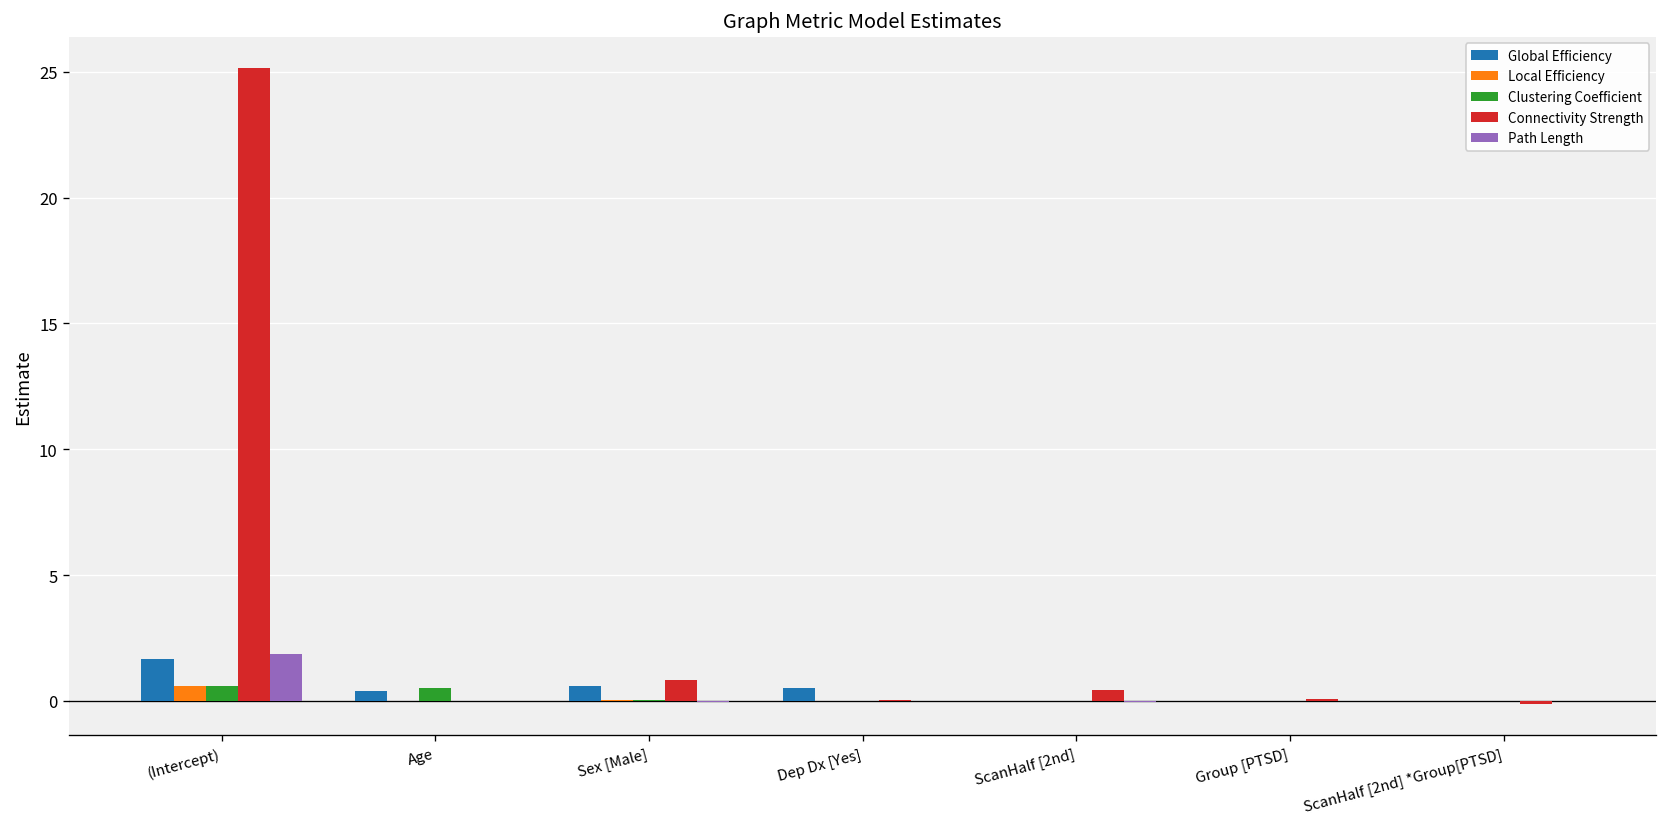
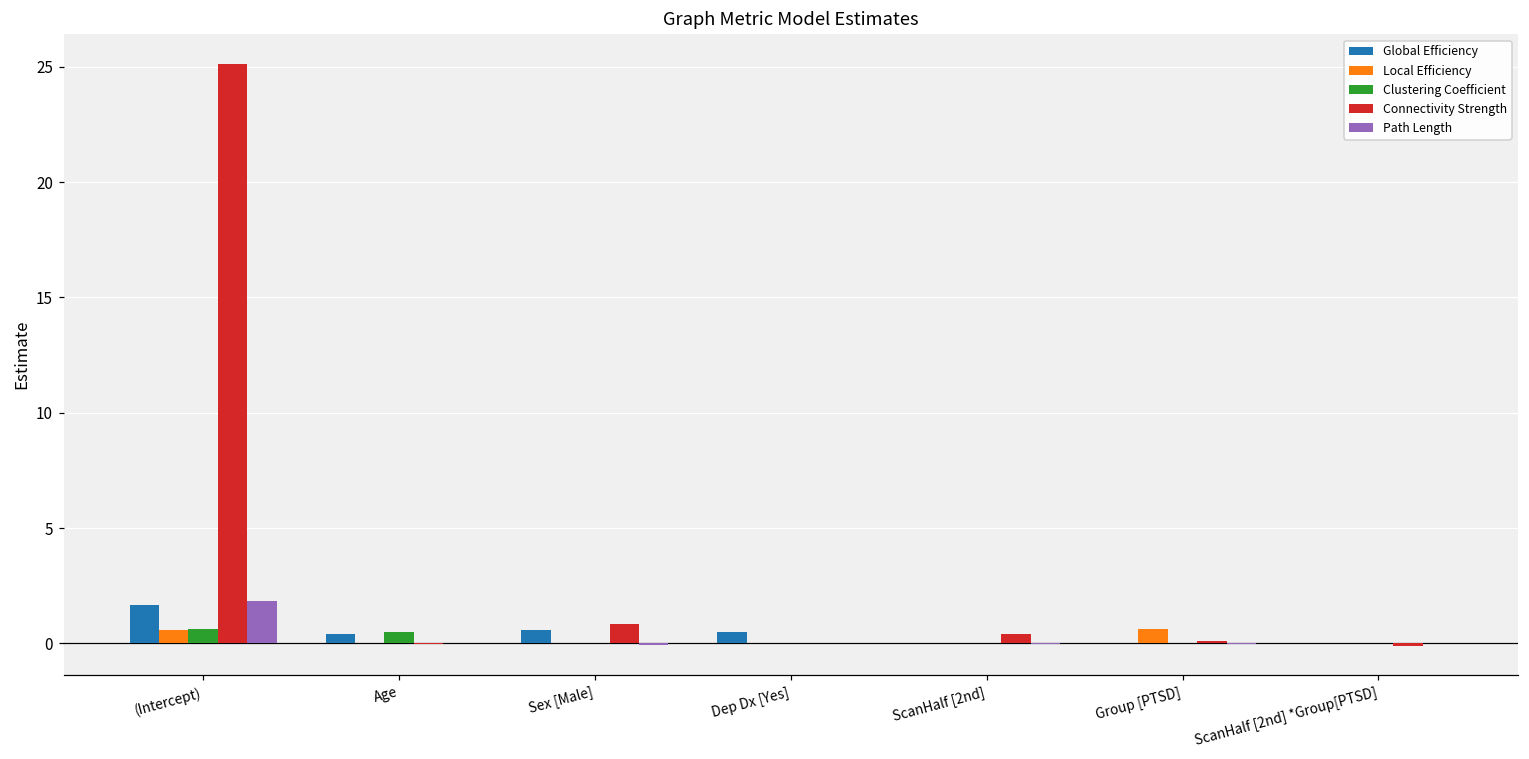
  {
    "Global Efficiency": {
      "(Intercept)": 1.7,
      "Age": 0.4,
      "Sex [Male]": 0.6,
      "Dep Dx [Yes]": 0.5,
      "Group [PTSD]": 0.0,
      "ScanHalf [2nd] *Group[PTSD]": 0.0
    },
    "Local Efficiency": {
      "(Intercept)": 0.6,
      "Age": 0.0,
      "Dep Dx [Yes]": 0.0,
-     "Group [PTSD]": 0.0,
+     "Group [PTSD]": 0.6,
      "ScanHalf [2nd] *Group[PTSD]": 0.0
    },
    "Clustering Coefficient": {
      "(Intercept)": 0.6,
      "Age": 0.5,
      "Dep Dx [Yes]": 0.0,
      "Group [PTSD]": 0.0,
      "ScanHalf [2nd] *Group[PTSD]": 0.0
    },
    "Connectivity Strength": {
      "(Intercept)": 25.1,
      "Sex [Male]": 0.8,
      "ScanHalf [2nd]": 0.4
    },
    "Path Length": {
      "(Intercept)": 1.9,
      "Age": 0.0,
      "Dep Dx [Yes]": 0.0
    }
  }
